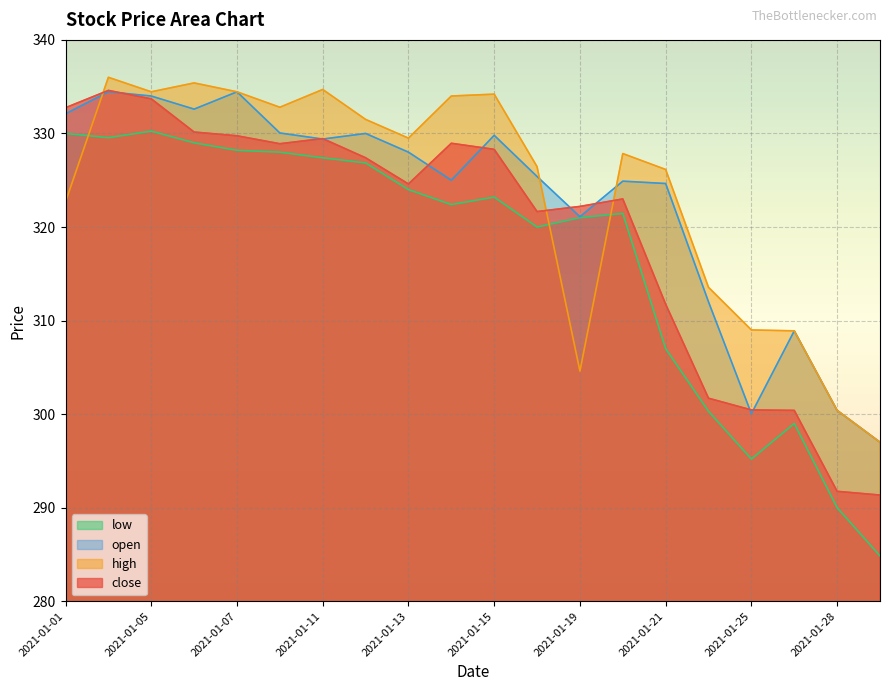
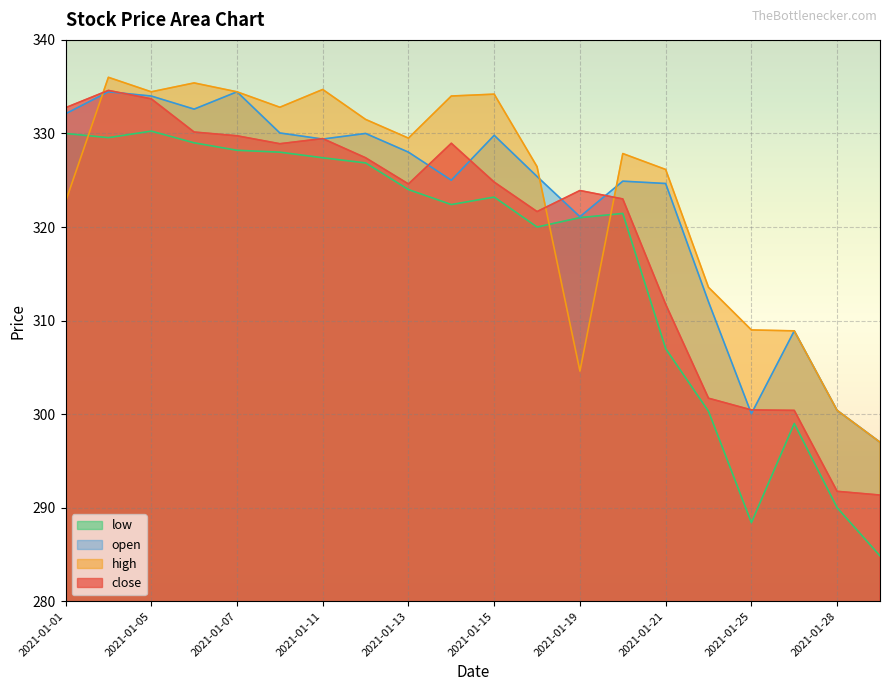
  {
    "low": {
      "2021-01-01": 330,
      "2021-01-05": 330,
      "2021-01-07": 328,
      "2021-01-11": 327,
      "2021-01-13": 324,
      "2021-01-15": 323,
      "2021-01-21": 307,
-     "2021-01-25": 295,
+     "2021-01-25": 288,
      "2021-01-28": 290
    },
    "open": {
      "2021-01-01": 332,
      "2021-01-05": 334,
      "2021-01-13": 328,
      "2021-01-15": 330,
      "2021-01-21": 325,
      "2021-01-25": 300
    },
    "high": {
      "2021-01-01": 323,
      "2021-01-05": 334,
      "2021-01-11": 335,
      "2021-01-13": 330,
      "2021-01-15": 334,
      "2021-01-19": 305,
      "2021-01-21": 326,
      "2021-01-25": 309
    },
    "close": {
      "2021-01-01": 333,
      "2021-01-05": 334,
      "2021-01-07": 330,
      "2021-01-13": 325,
-     "2021-01-15": 328,
-     "2021-01-19": 322,
+     "2021-01-15": 325,
+     "2021-01-19": 324,
      "2021-01-21": 312,
      "2021-01-25": 300,
      "2021-01-28": 292
    }
  }
